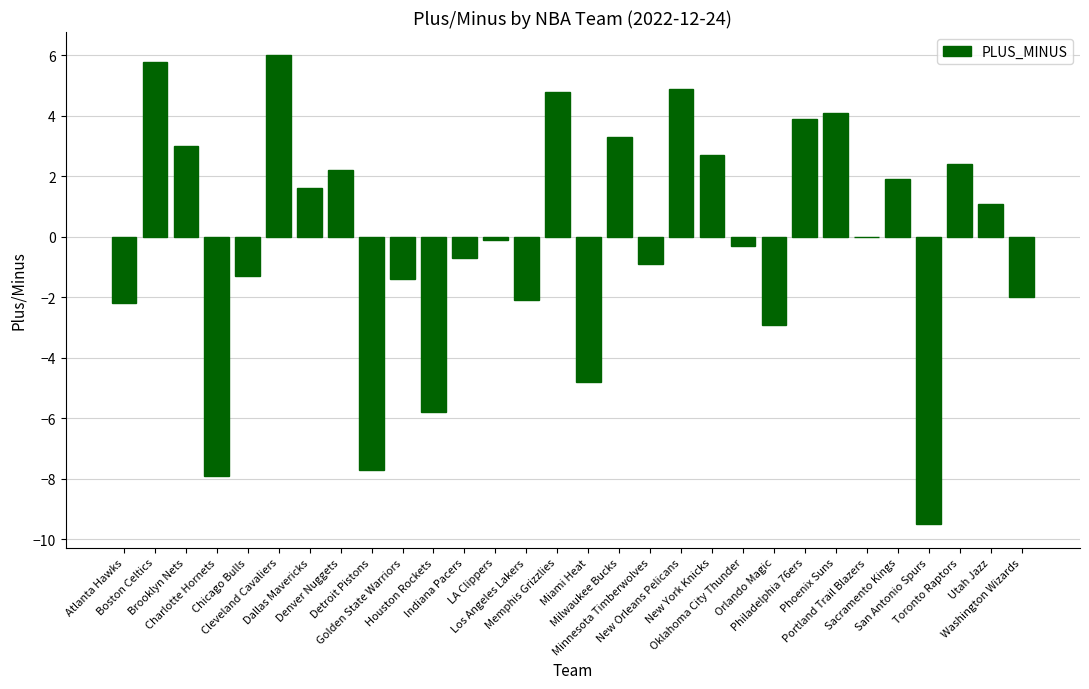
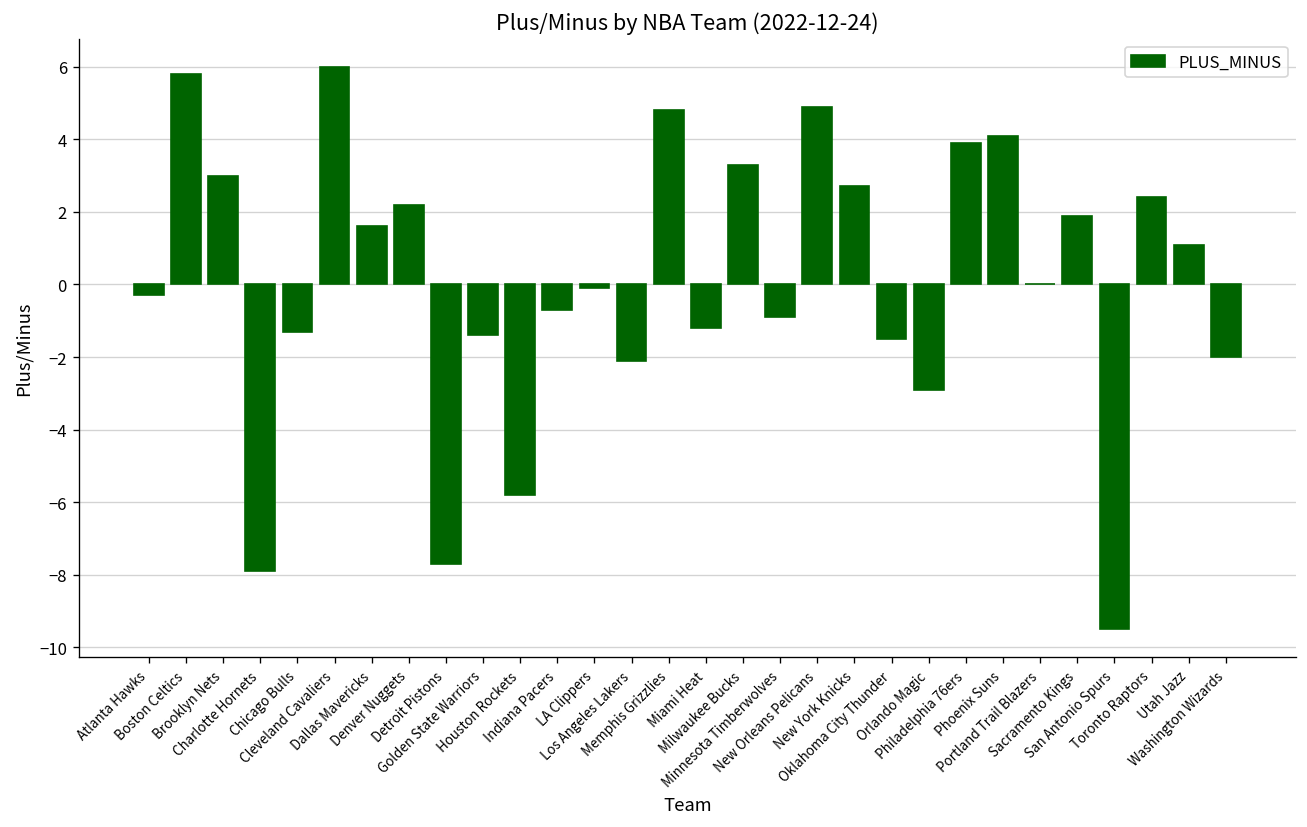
  {
-   "Atlanta Hawks": -2.2,
+   "Atlanta Hawks": -0.3,
    "Boston Celtics": 5.8,
    "Brooklyn Nets": 3.0,
    "Charlotte Hornets": -7.9,
    "Chicago Bulls": -1.3,
    "Cleveland Cavaliers": 6.0,
    "Dallas Mavericks": 1.6,
    "Denver Nuggets": 2.2,
    "Detroit Pistons": -7.7,
    "Golden State Warriors": -1.4,
    "Houston Rockets": -5.8,
    "Indiana Pacers": -0.7,
    "LA Clippers": -0.1,
    "Los Angeles Lakers": -2.1,
    "Memphis Grizzlies": 4.8,
-   "Miami Heat": -4.8,
+   "Miami Heat": -1.2,
    "Milwaukee Bucks": 3.3,
    "Minnesota Timberwolves": -0.9,
    "New Orleans Pelicans": 4.9,
    "New York Knicks": 2.7,
-   "Oklahoma City Thunder": -0.3,
+   "Oklahoma City Thunder": -1.5,
    "Orlando Magic": -2.9,
    "Philadelphia 76ers": 3.9,
    "Phoenix Suns": 4.1,
    "Portland Trail Blazers": 0.0,
    "Sacramento Kings": 1.9,
    "San Antonio Spurs": -9.5,
    "Toronto Raptors": 2.4,
    "Utah Jazz": 1.1,
    "Washington Wizards": -2.0
  }
